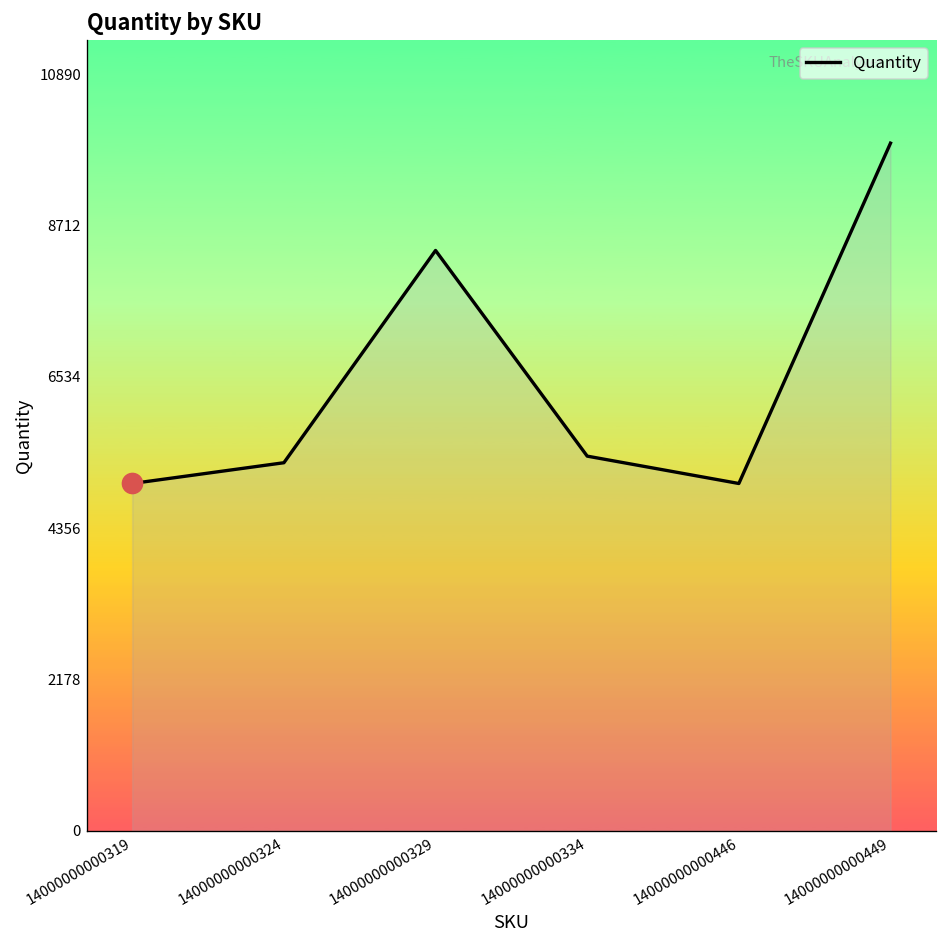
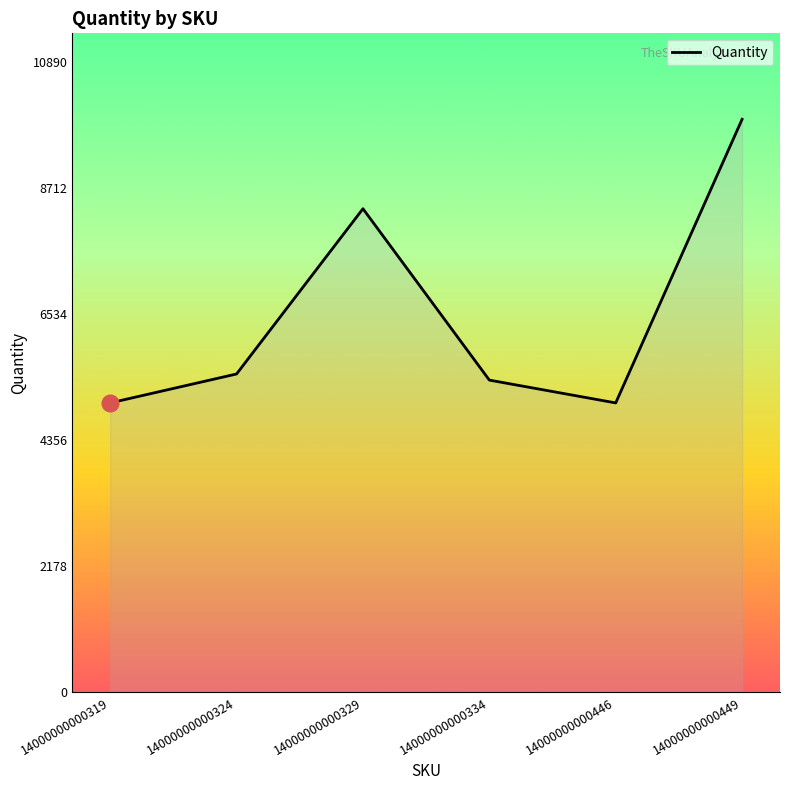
  {
    "Quantity": {
-     "14000000000324": 5300,
+     "14000000000324": 5500,
      "14000000000329": 8400,
      "14000000000334": 5400,
      "14000000000446": 5000,
      "14000000000449": 9900
    }
  }
